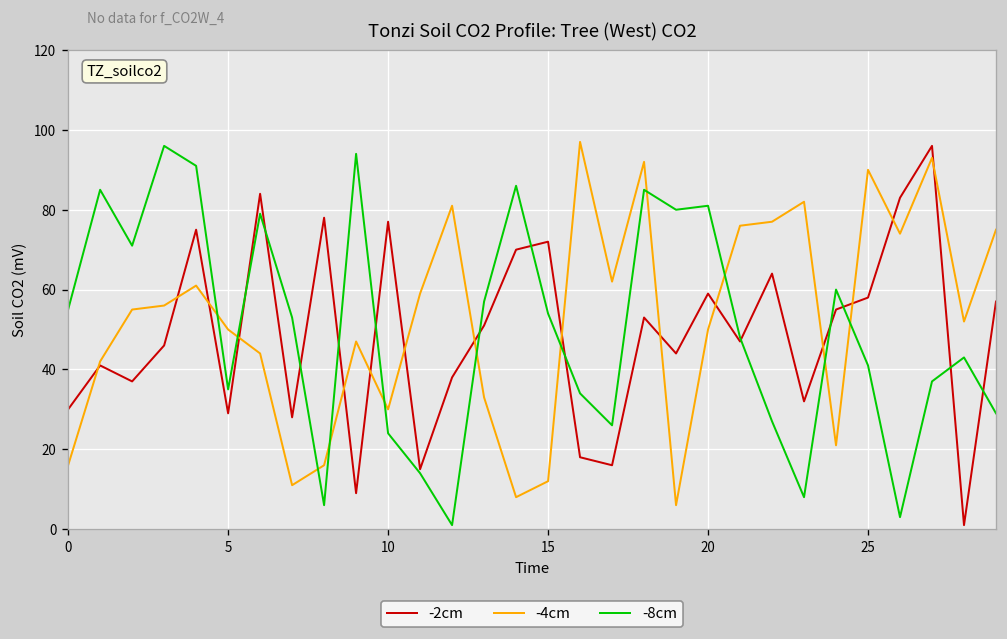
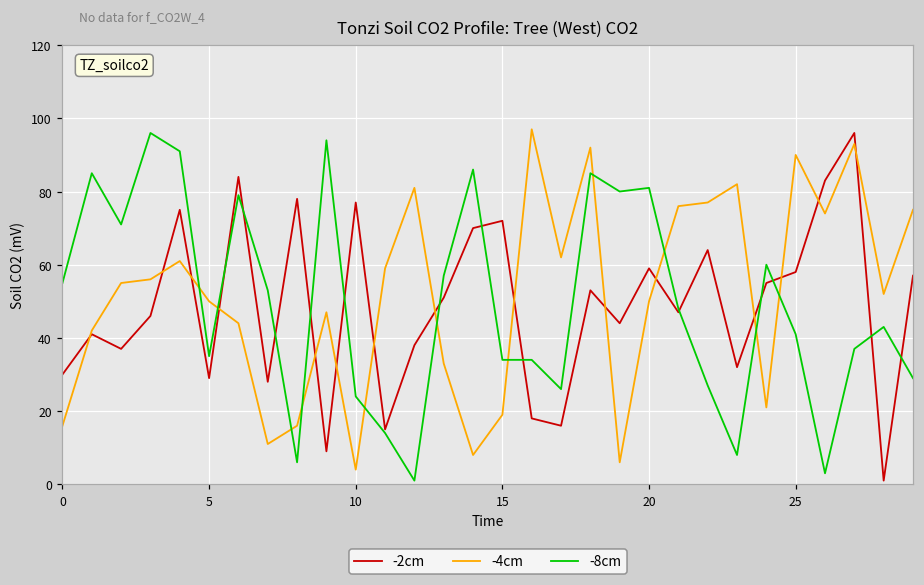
  {
    "-2cm": {
      "0": 30,
      "5": 29,
      "10": 77,
      "15": 72,
      "20": 59,
      "25": 58
    },
    "-4cm": {
      "0": 16,
      "5": 50,
-     "10": 30,
-     "15": 12,
+     "10": 4,
+     "15": 19,
      "20": 50,
      "25": 90
    },
    "-8cm": {
      "0": 55,
      "5": 35,
      "10": 24,
-     "15": 54,
+     "15": 34,
      "20": 81,
      "25": 41
    }
  }
